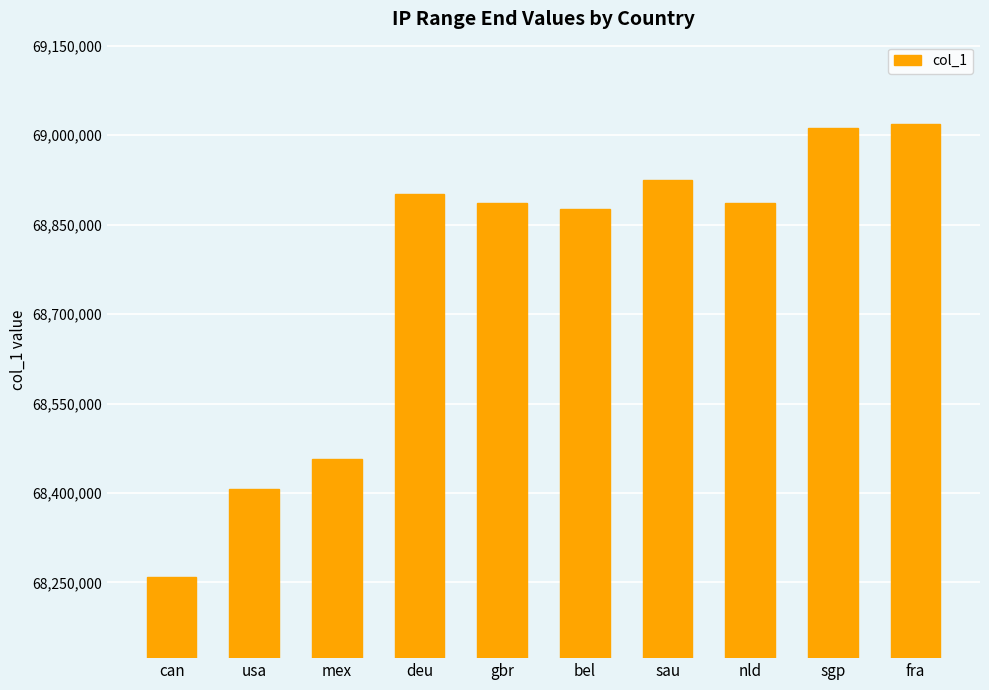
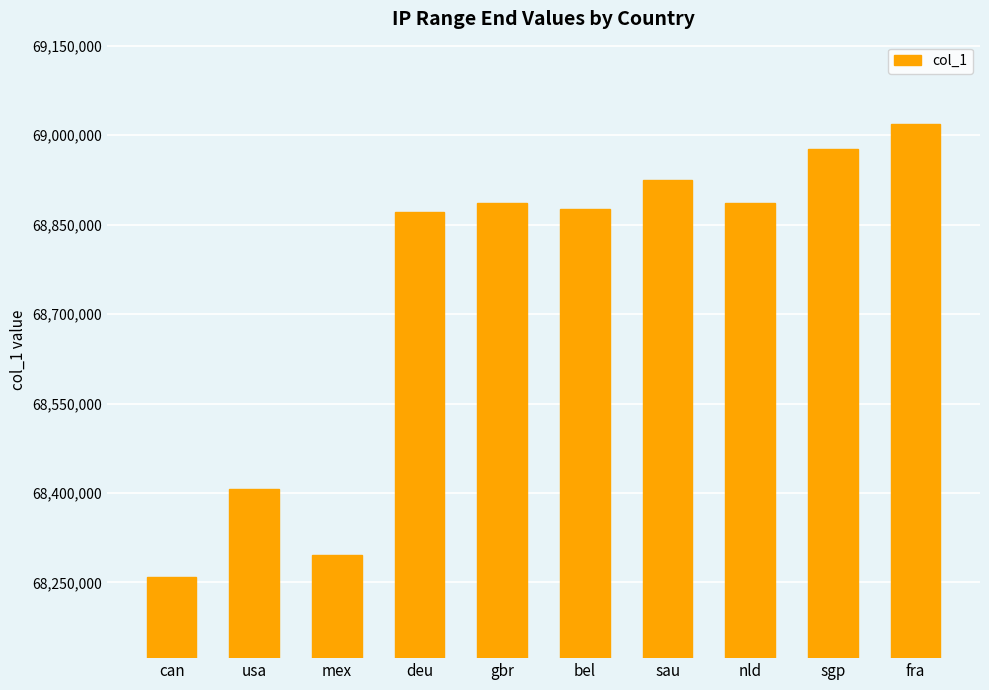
  {
    "can": "68,260,000",
    "usa": "68,410,000",
-   "mex": "68,460,000",
-   "deu": "68,900,000",
+   "mex": "68,300,000",
+   "deu": "68,870,000",
    "gbr": "68,890,000",
    "bel": "68,880,000",
    "sau": "68,920,000",
    "nld": "68,890,000",
-   "sgp": "69,010,000",
+   "sgp": "68,980,000",
    "fra": "69,020,000"
  }
